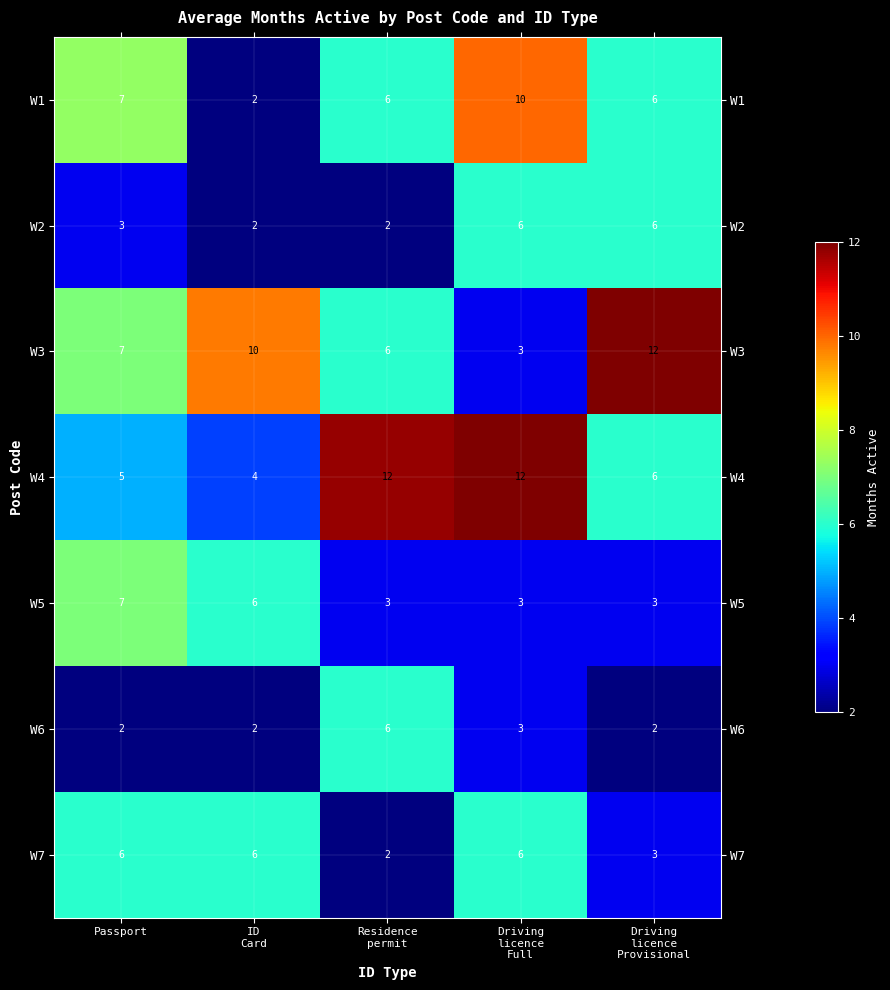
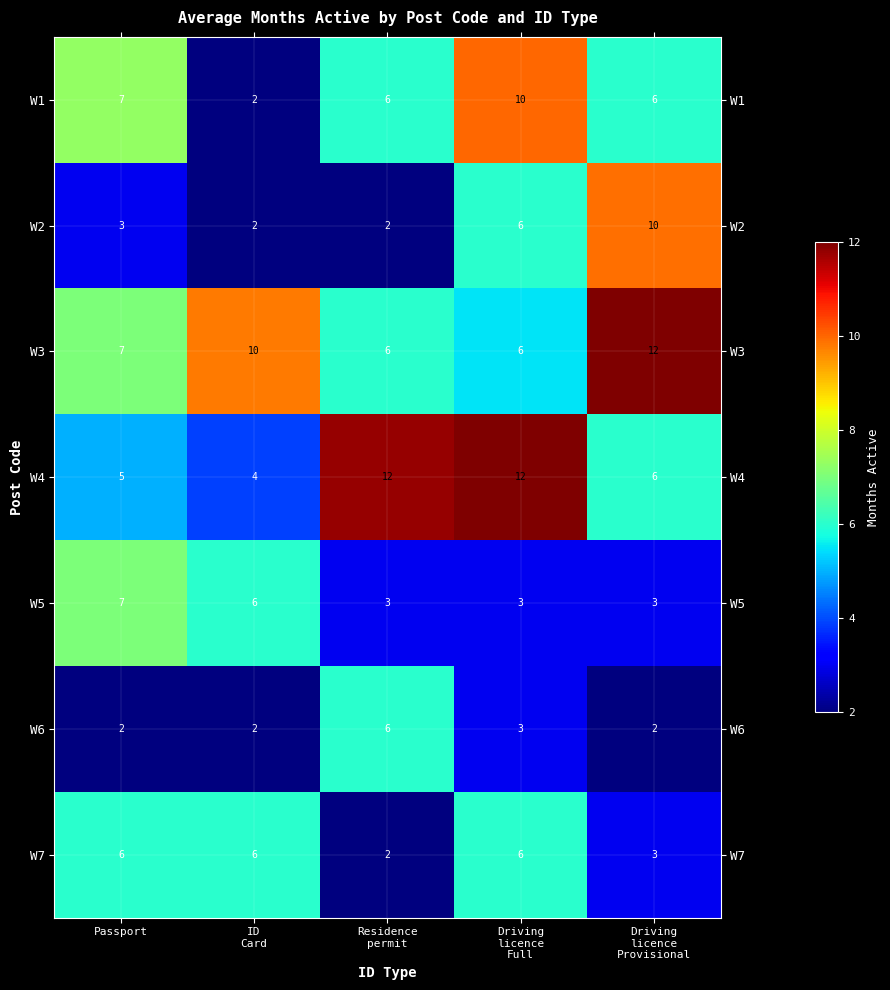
  {
    "W1": {
      "Passport": 7,
      "ID Card": 2,
      "Residence permit": 6,
      "Driving licence Full": 10,
      "Driving licence Provisional": 6
    },
    "W2": {
      "Passport": 3,
      "ID Card": 2,
      "Residence permit": 2,
      "Driving licence Full": 6,
-     "Driving licence Provisional": 6
+     "Driving licence Provisional": 10
    },
    "W3": {
      "Passport": 7,
      "ID Card": 10,
      "Residence permit": 6,
-     "Driving licence Full": 3,
+     "Driving licence Full": 6,
      "Driving licence Provisional": 12
    },
    "W4": {
      "Passport": 5,
      "ID Card": 4,
      "Residence permit": 12,
      "Driving licence Full": 12,
      "Driving licence Provisional": 6
    },
    "W5": {
      "Passport": 7,
      "ID Card": 6,
      "Residence permit": 3,
      "Driving licence Full": 3,
      "Driving licence Provisional": 3
    },
    "W6": {
      "Passport": 2,
      "ID Card": 2,
      "Residence permit": 6,
      "Driving licence Full": 3,
      "Driving licence Provisional": 2
    },
    "W7": {
      "Passport": 6,
      "ID Card": 6,
      "Residence permit": 2,
      "Driving licence Full": 6,
      "Driving licence Provisional": 3
    }
  }
